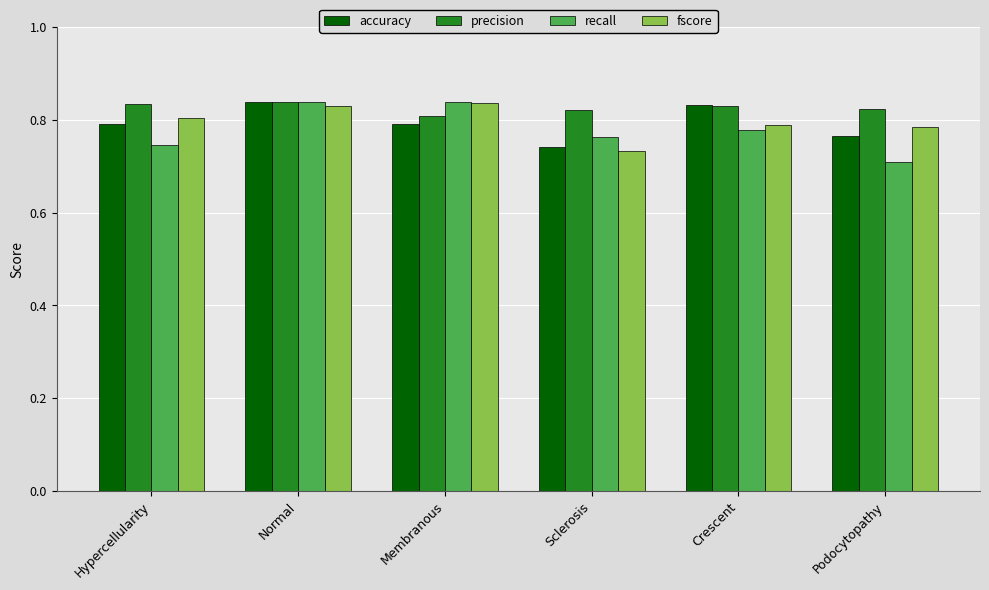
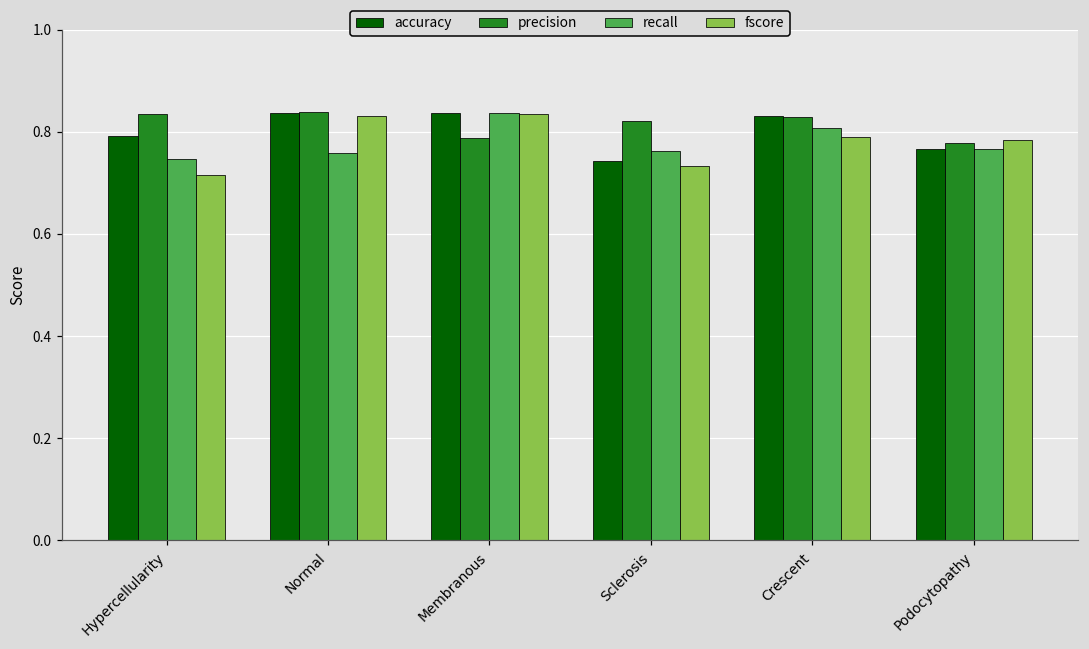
  {
    "accuracy": {
      "Hypercellularity": 0.79,
      "Normal": 0.84,
-     "Membranous": 0.79,
+     "Membranous": 0.84,
      "Sclerosis": 0.74,
      "Crescent": 0.83,
      "Podocytopathy": 0.77
    },
    "precision": {
      "Hypercellularity": 0.83,
      "Normal": 0.84,
-     "Membranous": 0.81,
+     "Membranous": 0.79,
      "Sclerosis": 0.82,
      "Crescent": 0.83,
-     "Podocytopathy": 0.82
+     "Podocytopathy": 0.78
    },
    "recall": {
      "Hypercellularity": 0.75,
-     "Normal": 0.84,
+     "Normal": 0.76,
      "Membranous": 0.84,
      "Sclerosis": 0.76,
-     "Crescent": 0.78,
-     "Podocytopathy": 0.71
+     "Crescent": 0.81,
+     "Podocytopathy": 0.77
    },
    "fscore": {
-     "Hypercellularity": 0.80,
+     "Hypercellularity": 0.72,
      "Normal": 0.83,
      "Membranous": 0.84,
      "Sclerosis": 0.73,
      "Crescent": 0.79,
      "Podocytopathy": 0.78
    }
  }
